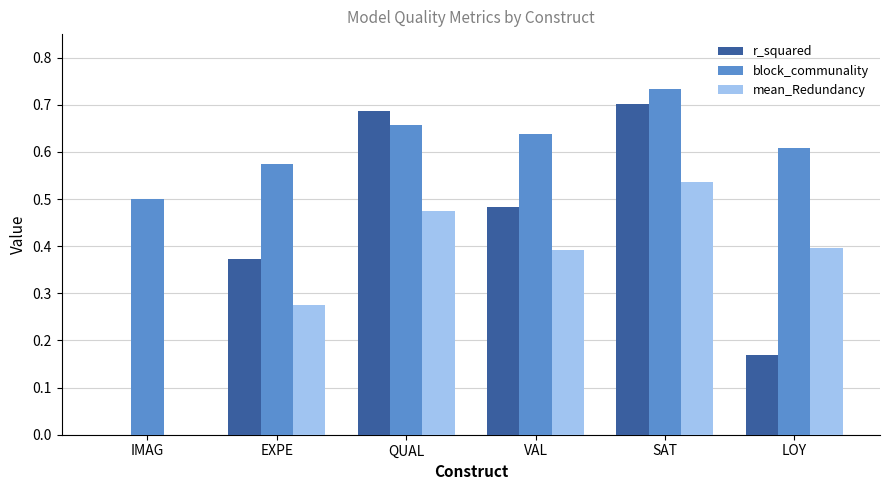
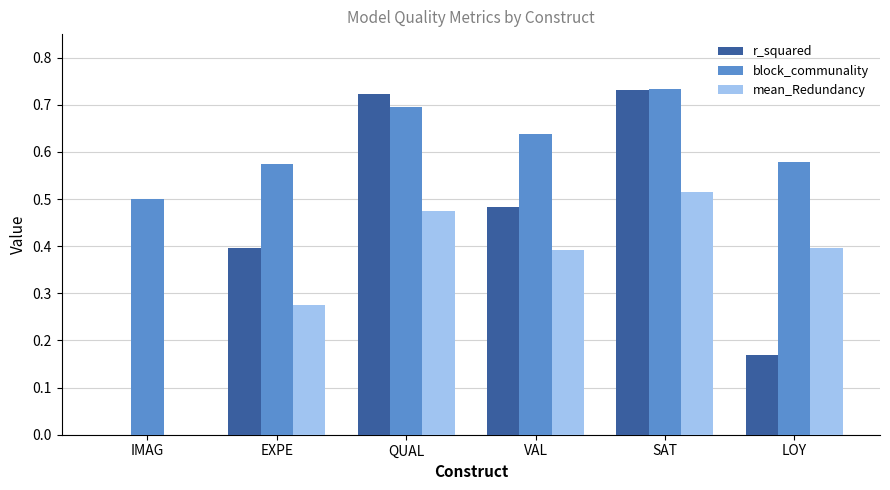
  {
    "r_squared": {
      "IMAG": 0.00,
-     "EXPE": 0.37,
-     "QUAL": 0.69,
+     "EXPE": 0.40,
+     "QUAL": 0.72,
      "VAL": 0.48,
-     "SAT": 0.70,
+     "SAT": 0.73,
      "LOY": 0.17
    },
    "block_communality": {
      "IMAG": 0.50,
      "EXPE": 0.58,
-     "QUAL": 0.66,
+     "QUAL": 0.69,
      "VAL": 0.64,
      "SAT": 0.73,
-     "LOY": 0.61
+     "LOY": 0.58
    },
    "mean_Redundancy": {
      "IMAG": 0.00,
      "EXPE": 0.28,
      "QUAL": 0.48,
      "VAL": 0.39,
-     "SAT": 0.54,
+     "SAT": 0.51,
      "LOY": 0.40
    }
  }
